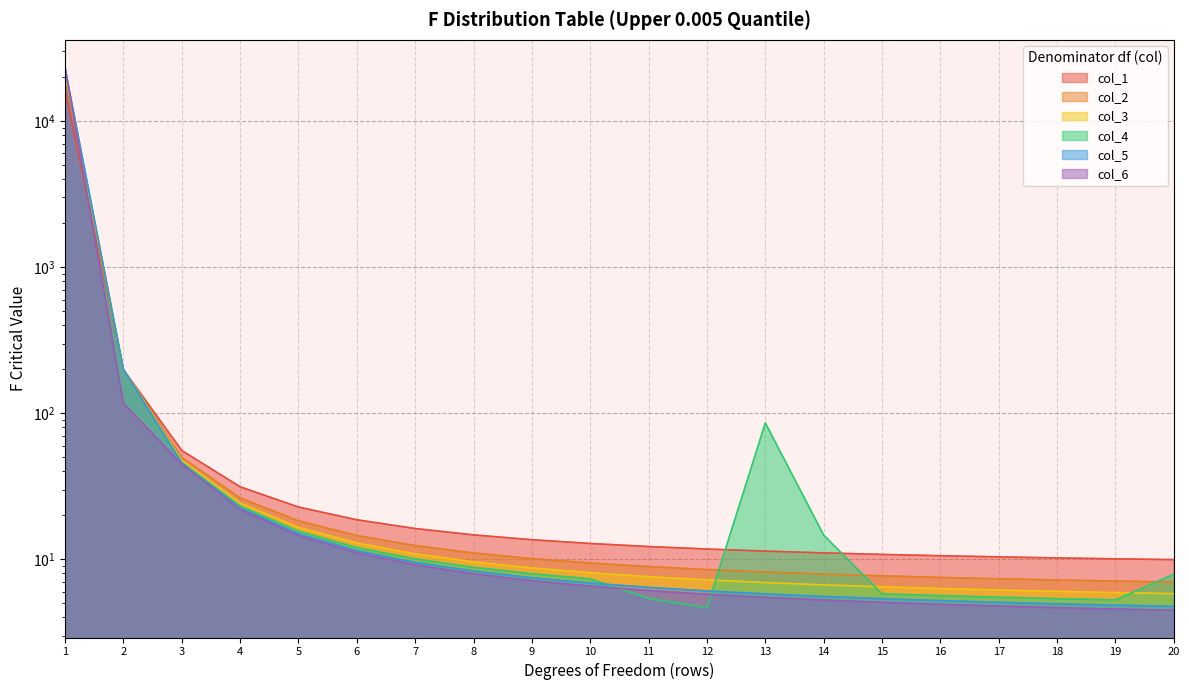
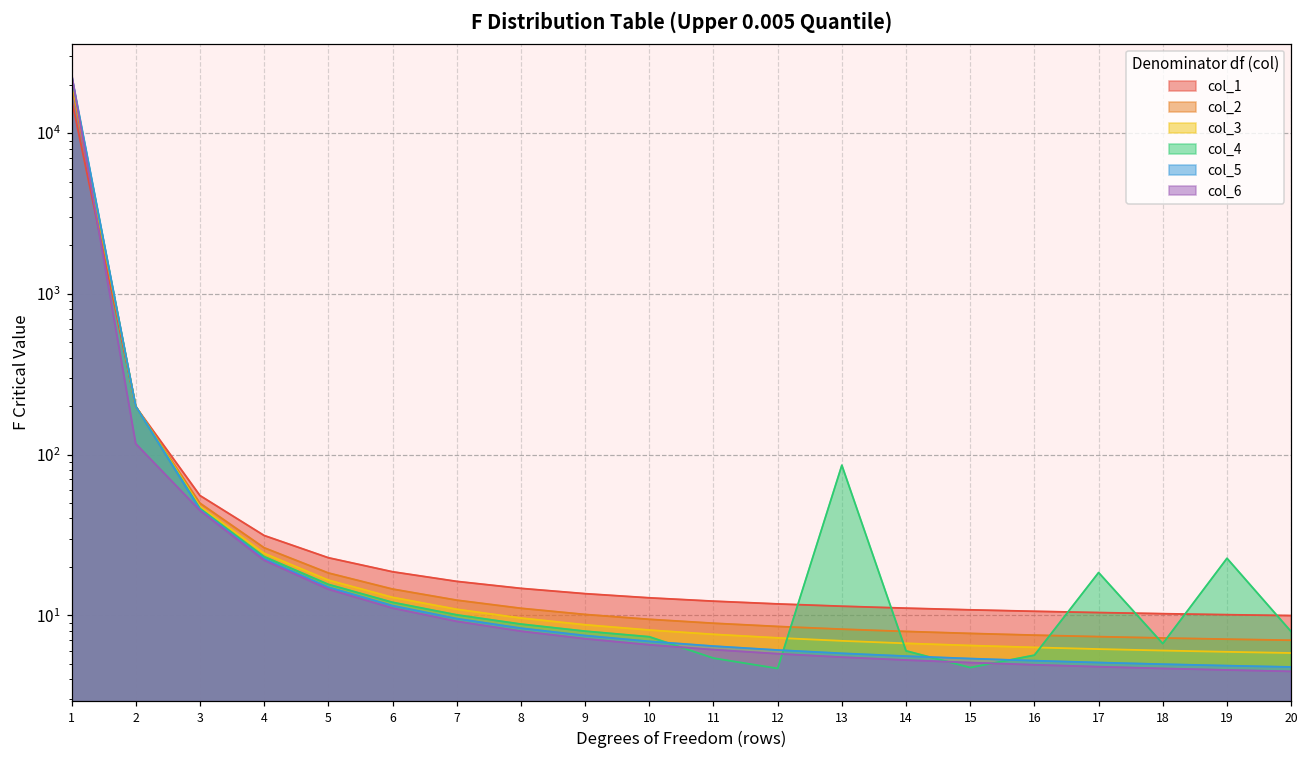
  {
    "col_4": {
      "6": 12,
      "7": 10,
      "8": 9,
      "9": 8,
      "10": 7,
      "11": 5.4,
      "12": 4.7,
      "13": 90,
-     "14": 15,
-     "15": 5.8,
+     "14": 6.0,
+     "15": 4.7,
      "16": 5.6,
-     "17": 5.5,
-     "18": 5.4,
-     "19": 5.3,
+     "17": 18,
+     "18": 7,
+     "19": 23,
      "20": 8
    },
    "col_5": {
      "8": 8,
      "9": 7,
      "10": 7,
      "11": 6,
      "12": 6.1,
      "13": 5.8,
      "14": 5.6,
      "15": 5.4,
      "16": 5.2,
      "17": 5.1,
      "18": 5.0,
      "19": 4.9,
      "20": 4.8
    },
    "col_6": {
      "2": 120,
      "8": 8,
      "9": 7,
      "10": 7,
      "11": 6.1,
      "12": 5.8,
      "13": 5.5,
      "14": 5.3,
      "15": 5.1,
      "16": 4.9,
      "17": 4.8,
      "18": 4.7,
      "19": 4.6,
      "20": 4.5
    }
  }
